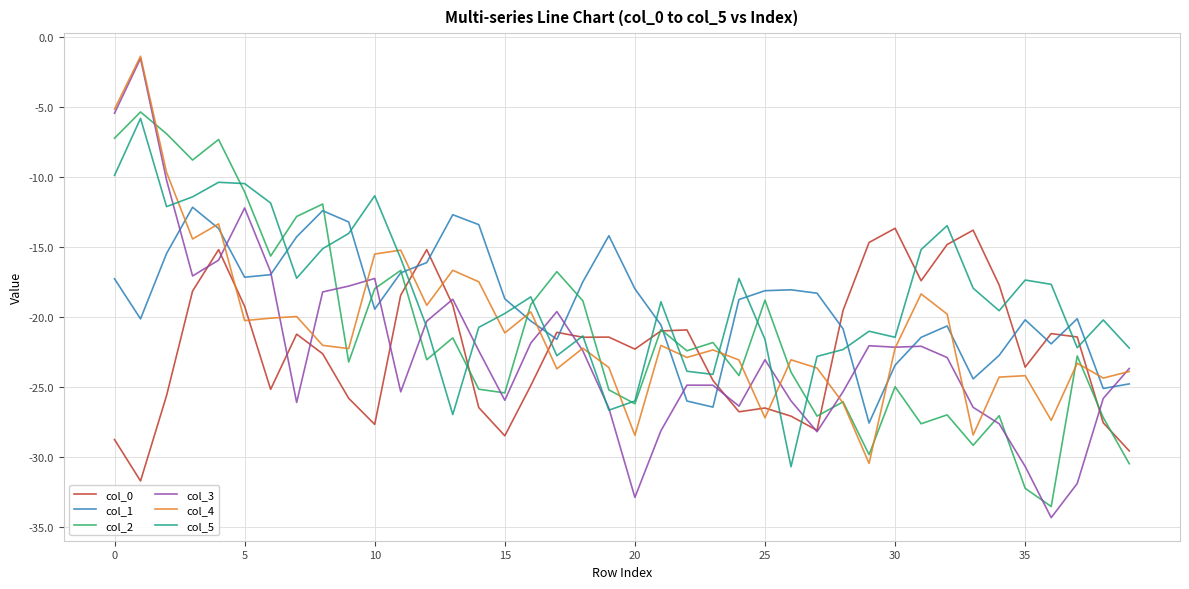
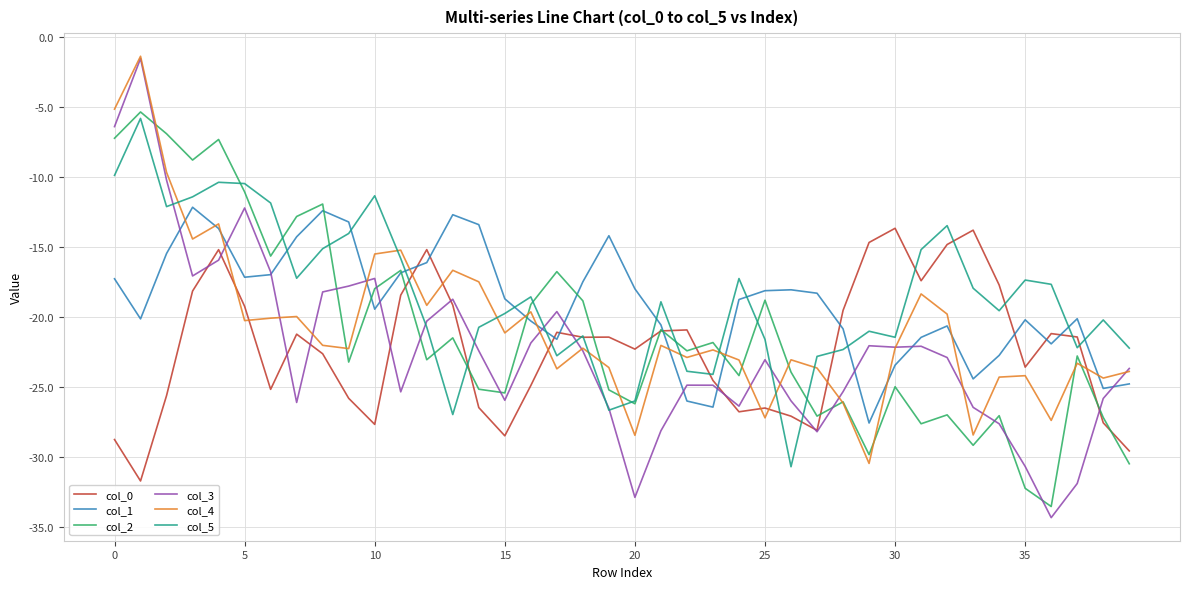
  {
    "col_0": {
      "0": -28.8,
      "5": -19.2,
      "10": -27.7,
      "15": -28.5,
      "20": -22.3,
      "25": -26.5,
      "30": -13.7,
      "35": -23.6
    },
    "col_1": {
      "0": -17.3,
      "5": -17.2,
      "10": -19.4,
      "15": -18.7,
      "20": -18.0,
      "25": -18.1,
      "30": -23.4,
      "35": -20.2
    },
    "col_3": {
-     "0": -5.4,
+     "0": -6.4,
      "5": -12.2,
      "10": -17.2,
      "15": -26.0,
      "20": -32.9,
      "25": -23.1,
      "35": -30.7
    },
    "col_4": {
      "0": -5.1,
      "5": -20.3,
      "10": -15.5,
      "15": -21.1,
      "20": -28.5,
      "25": -27.2,
      "35": -24.2
    }
  }
